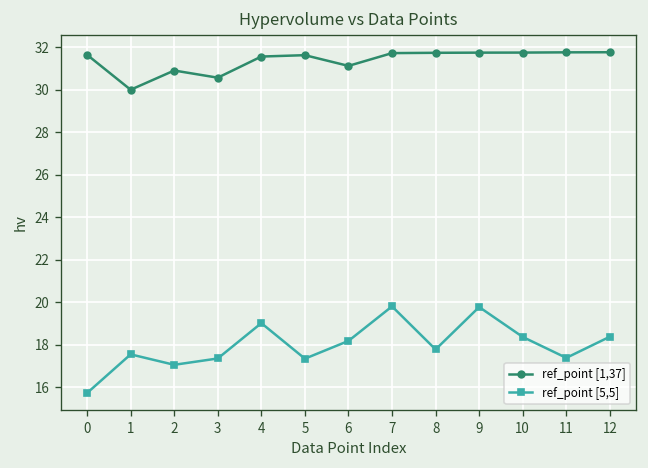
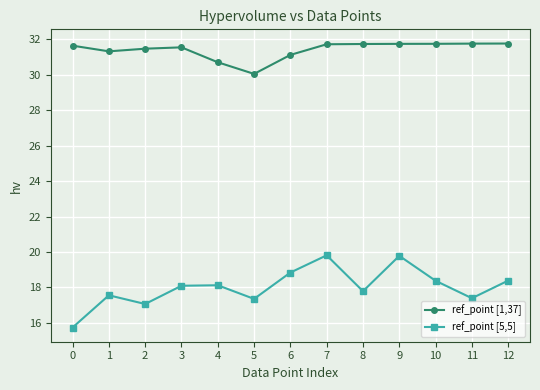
  {
    "ref_point [1,37]": {
      "0": 31.6,
-     "1": 30.0,
-     "2": 30.9,
-     "3": 30.6,
-     "4": 31.6,
-     "5": 31.6,
+     "1": 31.3,
+     "2": 31.5,
+     "3": 31.5,
+     "4": 30.7,
+     "5": 30.0,
      "6": 31.1,
      "7": 31.7,
      "8": 31.7,
      "9": 31.7,
      "10": 31.7,
      "11": 31.8,
      "12": 31.8
    },
    "ref_point [5,5]": {
      "0": 15.7,
      "1": 17.6,
      "2": 17.1,
-     "3": 17.4,
-     "4": 19.0,
+     "3": 18.1,
+     "4": 18.1,
      "5": 17.4,
-     "6": 18.2,
+     "6": 18.8,
      "7": 19.8,
      "8": 17.8,
      "9": 19.8,
      "10": 18.4,
      "11": 17.4,
      "12": 18.4
    }
  }
